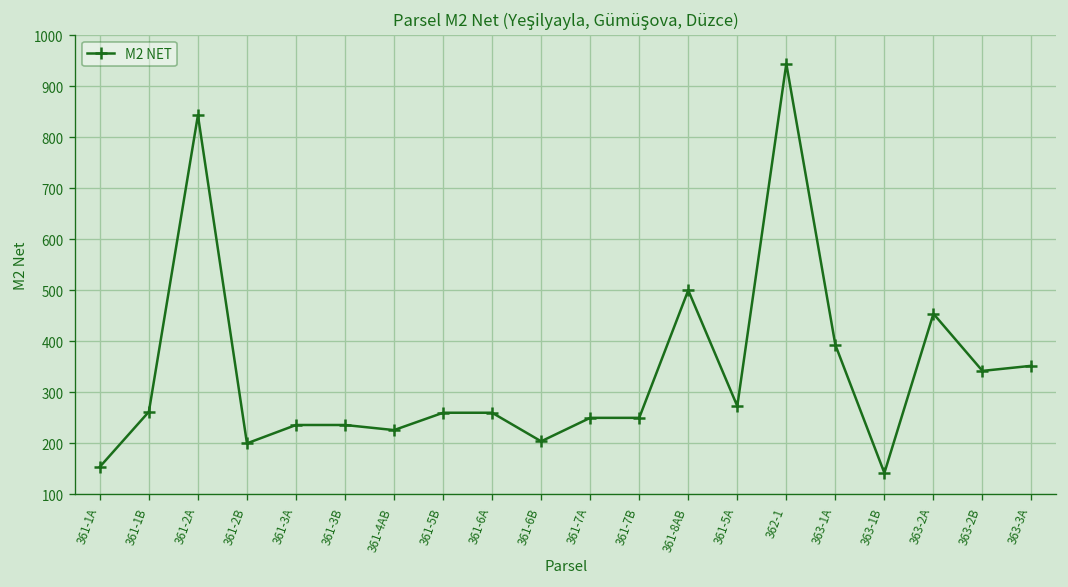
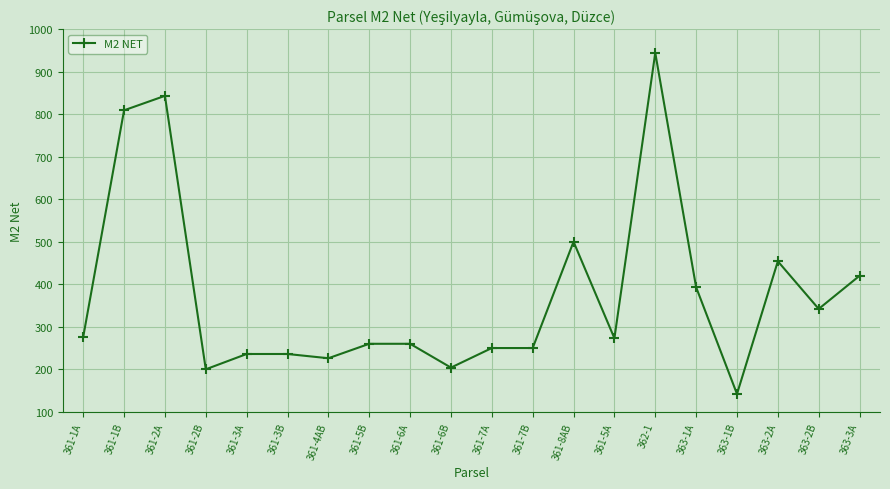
  {
-   "361-1A": 150,
-   "361-1B": 260,
+   "361-1A": 280,
+   "361-1B": 810,
    "361-2A": 840,
    "361-2B": 200,
    "361-3A": 240,
    "361-3B": 240,
    "361-4AB": 230,
    "361-5B": 260,
    "361-6A": 260,
    "361-6B": 200,
    "361-7A": 250,
    "361-7B": 250,
    "361-8AB": 500,
    "361-5A": 270,
    "362-1": 940,
    "363-1A": 390,
    "363-1B": 140,
    "363-2A": 450,
    "363-2B": 340,
-   "363-3A": 350
+   "363-3A": 420
  }
